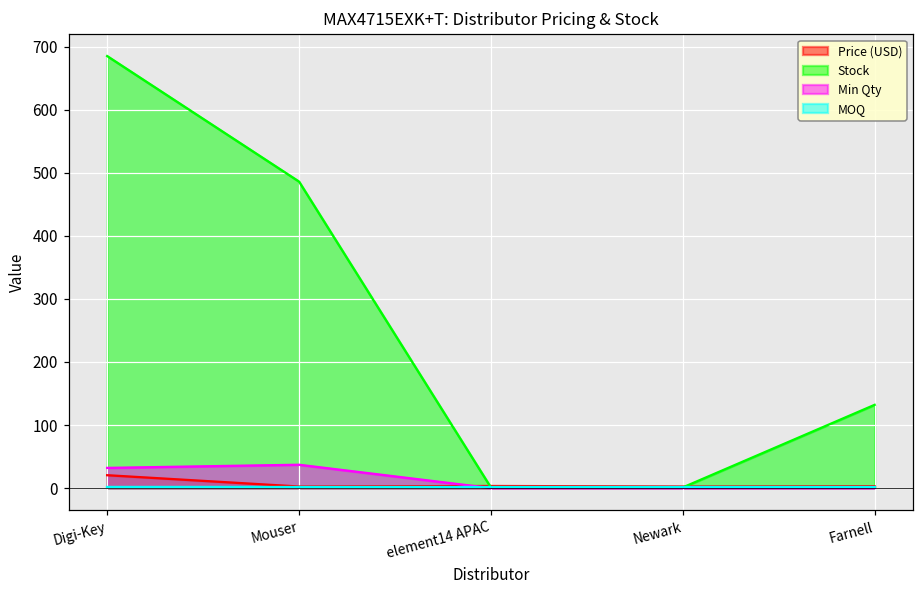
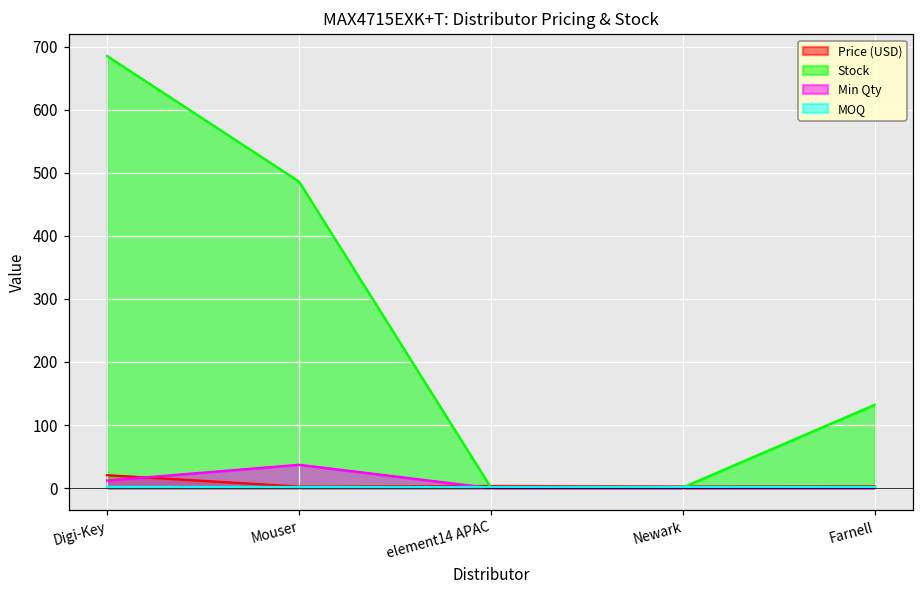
  {
    "Price (USD)": {
      "Digi-Key": 20
    },
    "Stock": {
      "Digi-Key": 690,
      "Mouser": 490,
      "Farnell": 130
    },
    "Min Qty": {
-     "Digi-Key": 30,
+     "Digi-Key": 10,
      "Mouser": 40
    },
    "MOQ": {
      "Digi-Key": 0
    }
  }
